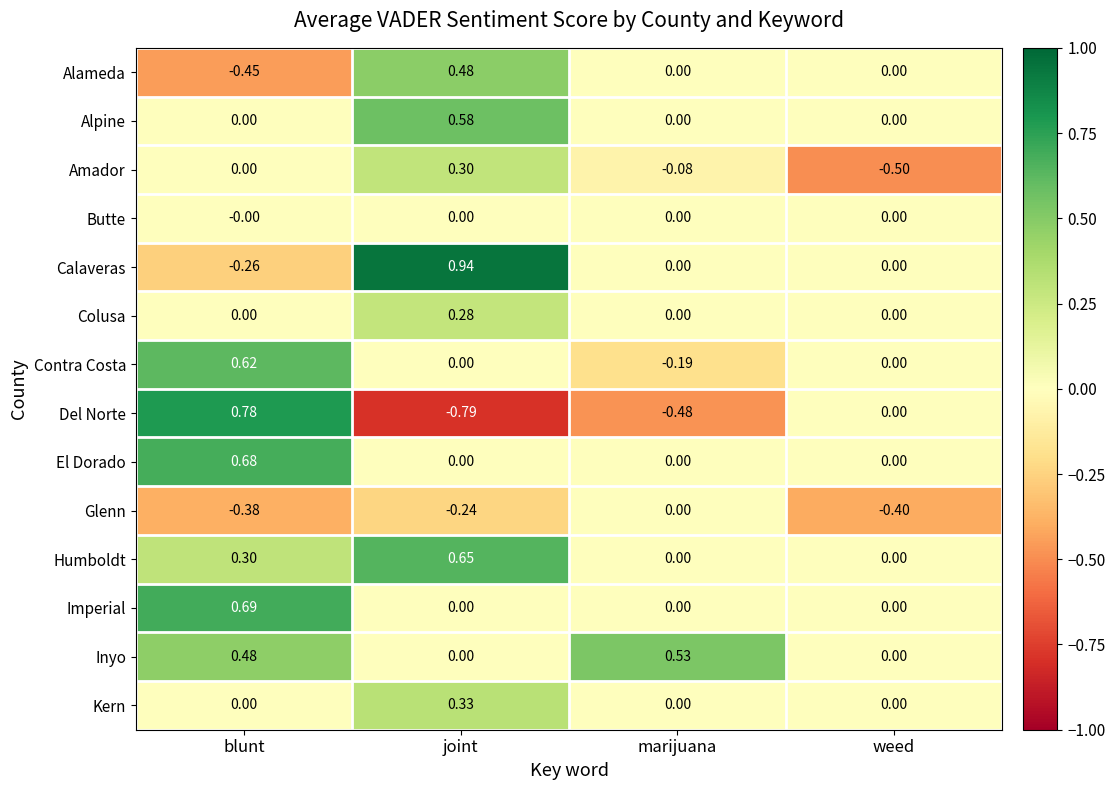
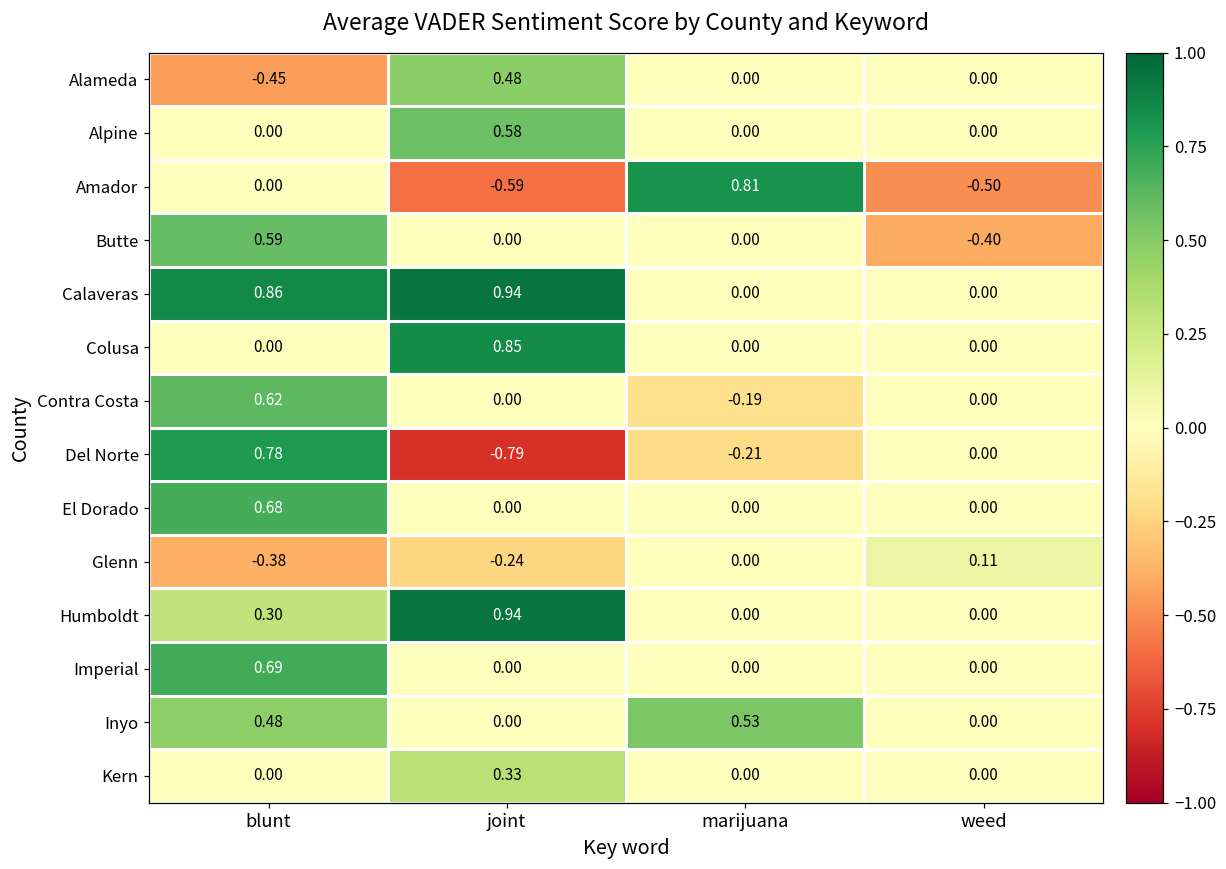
  {
    "Alameda": {
      "blunt": -0.45,
      "joint": 0.48,
      "marijuana": 0.00,
      "weed": 0.00
    },
    "Alpine": {
      "blunt": 0.00,
      "joint": 0.58,
      "marijuana": 0.00,
      "weed": 0.00
    },
    "Amador": {
      "blunt": 0.00,
-     "joint": 0.30,
-     "marijuana": -0.08,
+     "joint": -0.59,
+     "marijuana": 0.81,
      "weed": -0.50
    },
    "Butte": {
-     "blunt": -0.00,
+     "blunt": 0.59,
      "joint": 0.00,
      "marijuana": 0.00,
-     "weed": 0.00
+     "weed": -0.40
    },
    "Calaveras": {
-     "blunt": -0.26,
+     "blunt": 0.86,
      "joint": 0.94,
      "marijuana": 0.00,
      "weed": 0.00
    },
    "Colusa": {
      "blunt": 0.00,
-     "joint": 0.28,
+     "joint": 0.85,
      "marijuana": 0.00,
      "weed": 0.00
    },
    "Contra Costa": {
      "blunt": 0.62,
      "joint": 0.00,
      "marijuana": -0.19,
      "weed": 0.00
    },
    "Del Norte": {
      "blunt": 0.78,
      "joint": -0.79,
-     "marijuana": -0.48,
+     "marijuana": -0.21,
      "weed": 0.00
    },
    "El Dorado": {
      "blunt": 0.68,
      "joint": 0.00,
      "marijuana": 0.00,
      "weed": 0.00
    },
    "Glenn": {
      "blunt": -0.38,
      "joint": -0.24,
      "marijuana": 0.00,
-     "weed": -0.40
+     "weed": 0.11
    },
    "Humboldt": {
      "blunt": 0.30,
-     "joint": 0.65,
+     "joint": 0.94,
      "marijuana": 0.00,
      "weed": 0.00
    },
    "Imperial": {
      "blunt": 0.69,
      "joint": 0.00,
      "marijuana": 0.00,
      "weed": 0.00
    },
    "Inyo": {
      "blunt": 0.48,
      "joint": 0.00,
      "marijuana": 0.53,
      "weed": 0.00
    },
    "Kern": {
      "blunt": 0.00,
      "joint": 0.33,
      "marijuana": 0.00,
      "weed": 0.00
    }
  }
